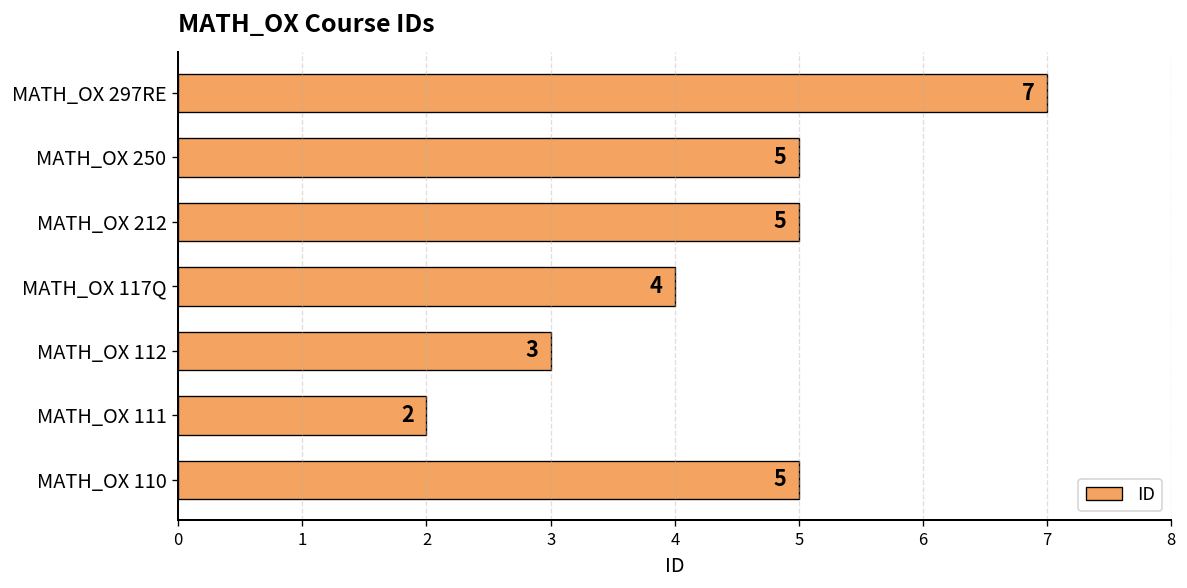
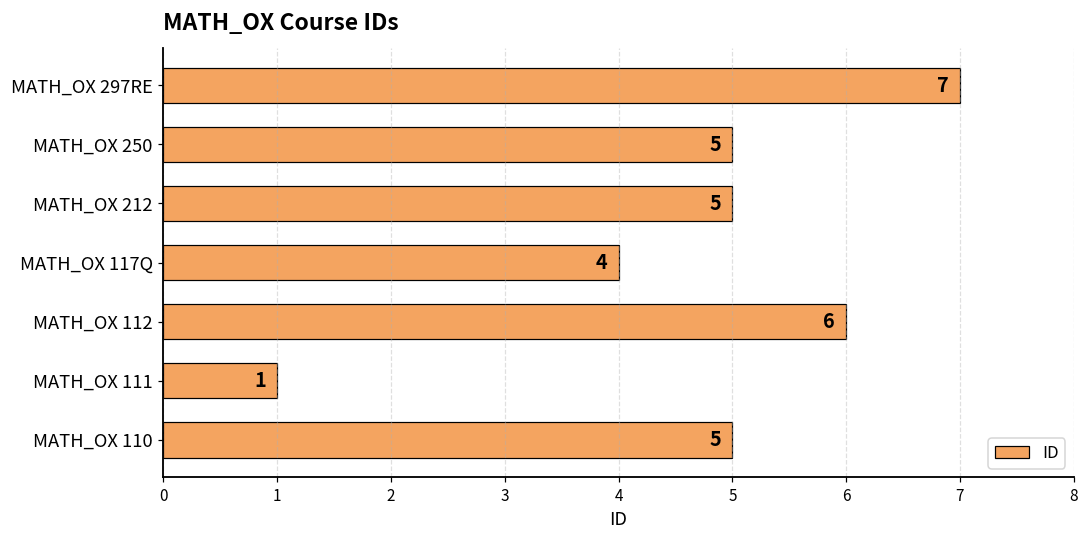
  {
    "MATH_OX 297RE": 7,
    "MATH_OX 250": 5,
    "MATH_OX 212": 5,
    "MATH_OX 117Q": 4,
-   "MATH_OX 112": 3,
-   "MATH_OX 111": 2,
+   "MATH_OX 112": 6,
+   "MATH_OX 111": 1,
    "MATH_OX 110": 5
  }
